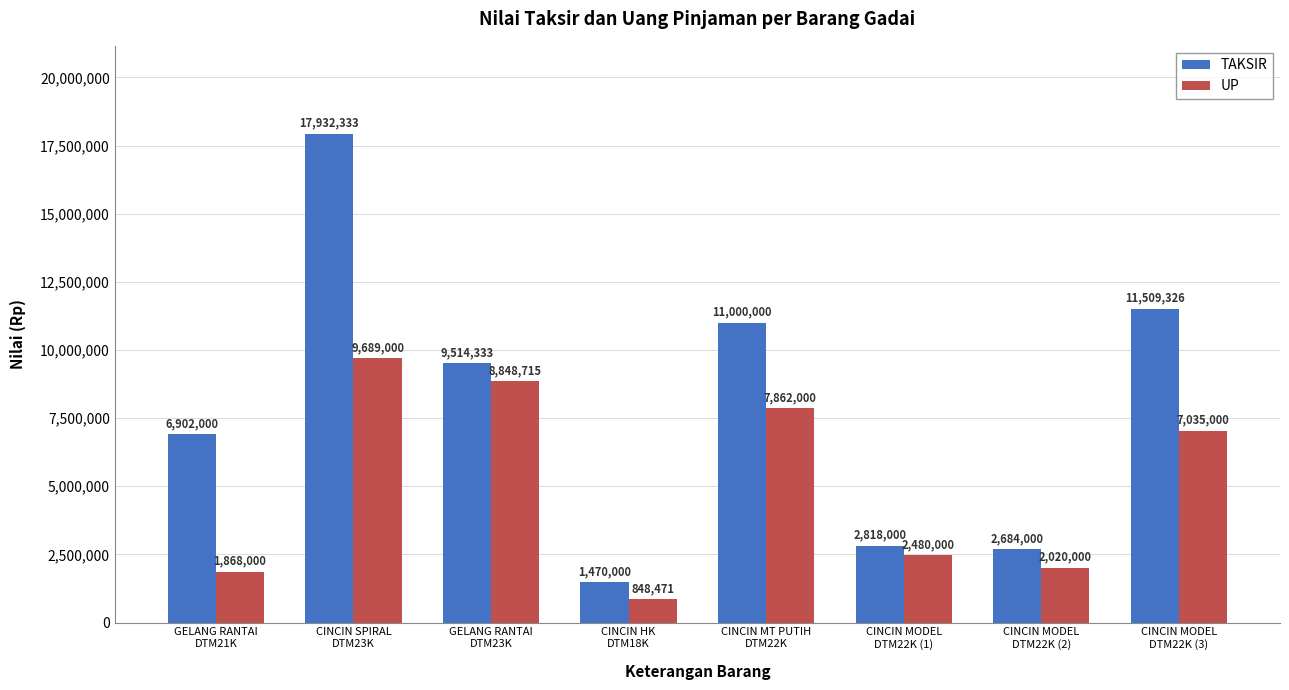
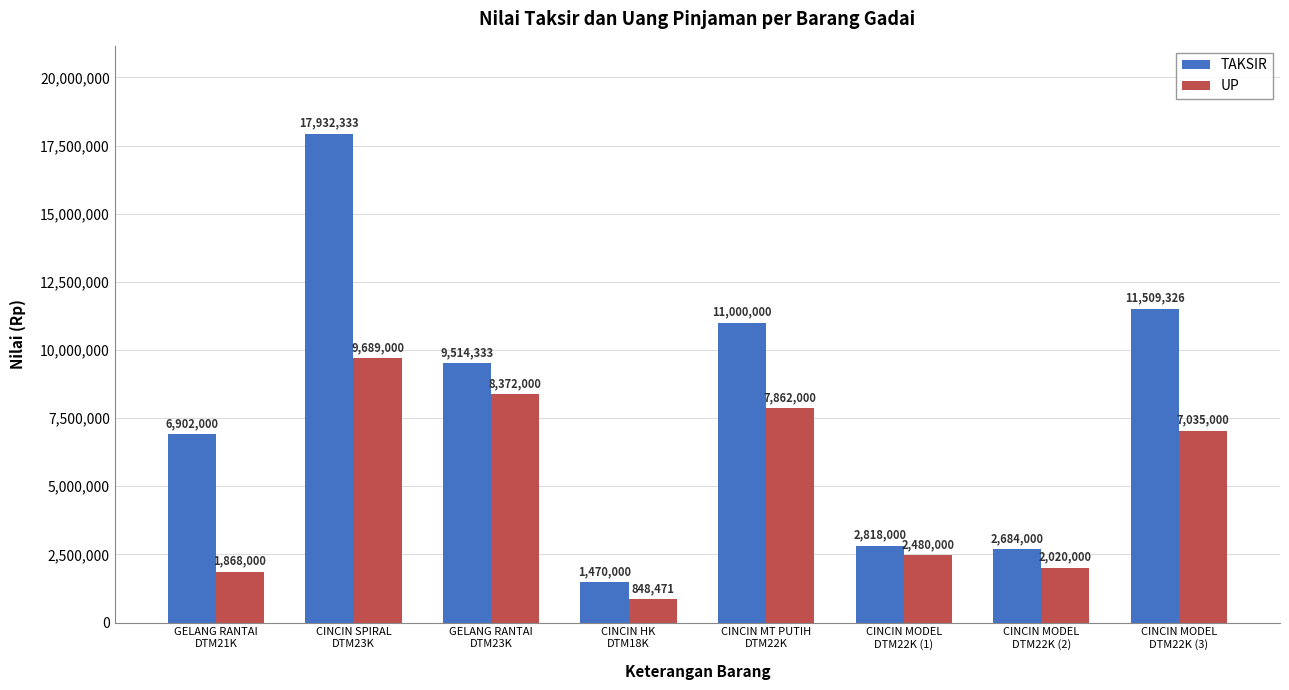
  {
    "TAKSIR": {
      "GELANG RANTAI DTM21K": "6,902,000",
      "CINCIN SPIRAL DTM23K": "17,932,333",
      "GELANG RANTAI DTM23K": "9,514,333",
      "CINCIN HK DTM18K": "1,470,000",
      "CINCIN MT PUTIH DTM22K": "11,000,000",
      "CINCIN MODEL DTM22K (1)": "2,818,000",
      "CINCIN MODEL DTM22K (2)": "2,684,000",
      "CINCIN MODEL DTM22K (3)": "11,509,326"
    },
    "UP": {
      "GELANG RANTAI DTM21K": "1,868,000",
      "CINCIN SPIRAL DTM23K": "9,689,000",
-     "GELANG RANTAI DTM23K": "8,848,715",
+     "GELANG RANTAI DTM23K": "8,372,000",
      "CINCIN HK DTM18K": "848,471",
      "CINCIN MT PUTIH DTM22K": "7,862,000",
      "CINCIN MODEL DTM22K (1)": "2,480,000",
      "CINCIN MODEL DTM22K (2)": "2,020,000",
      "CINCIN MODEL DTM22K (3)": "7,035,000"
    }
  }
